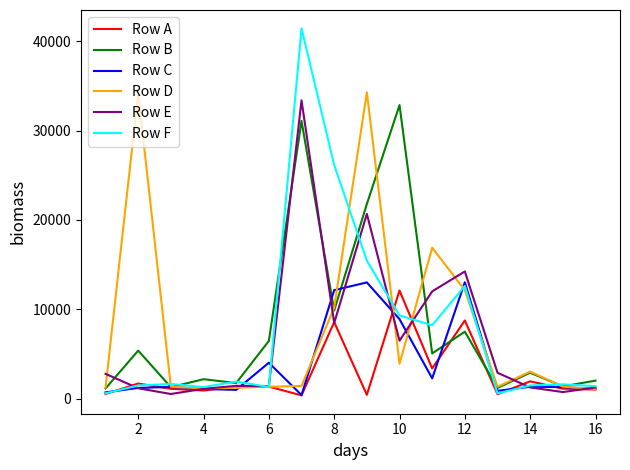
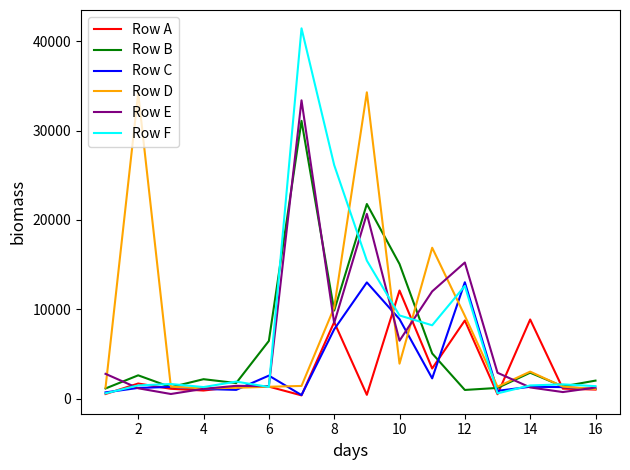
  {
    "Row A": {
      "10": 12000,
      "12": 9000,
-     "14": 2000
+     "14": 9000
    },
    "Row B": {
-     "2": 5000,
+     "2": 3000,
      "4": 2000,
      "6": 6000,
      "8": 10000,
-     "10": 33000,
-     "12": 8000,
+     "10": 15000,
+     "12": 1000,
      "16": 2000
    },
    "Row C": {
-     "6": 4000,
-     "8": 12000,
+     "6": 3000,
+     "8": 8000,
      "10": 9000,
      "12": 13000
    },
    "Row D": {
      "8": 10000,
      "10": 4000,
-     "12": 12000
+     "12": 9000
    },
    "Row E": {
      "10": 6000,
-     "12": 14000
+     "12": 15000
    },
    "Row F": {
      "8": 26000,
      "10": 9000,
      "12": 13000
    }
  }
